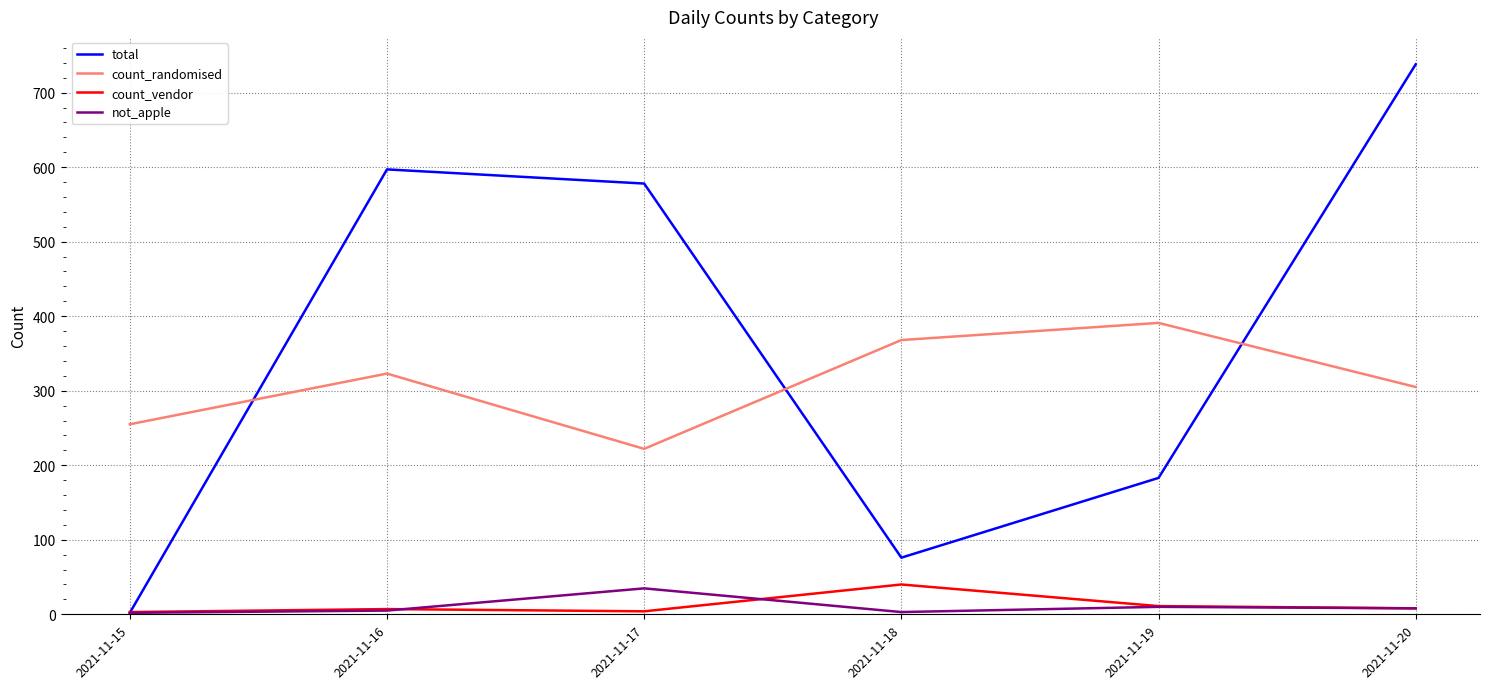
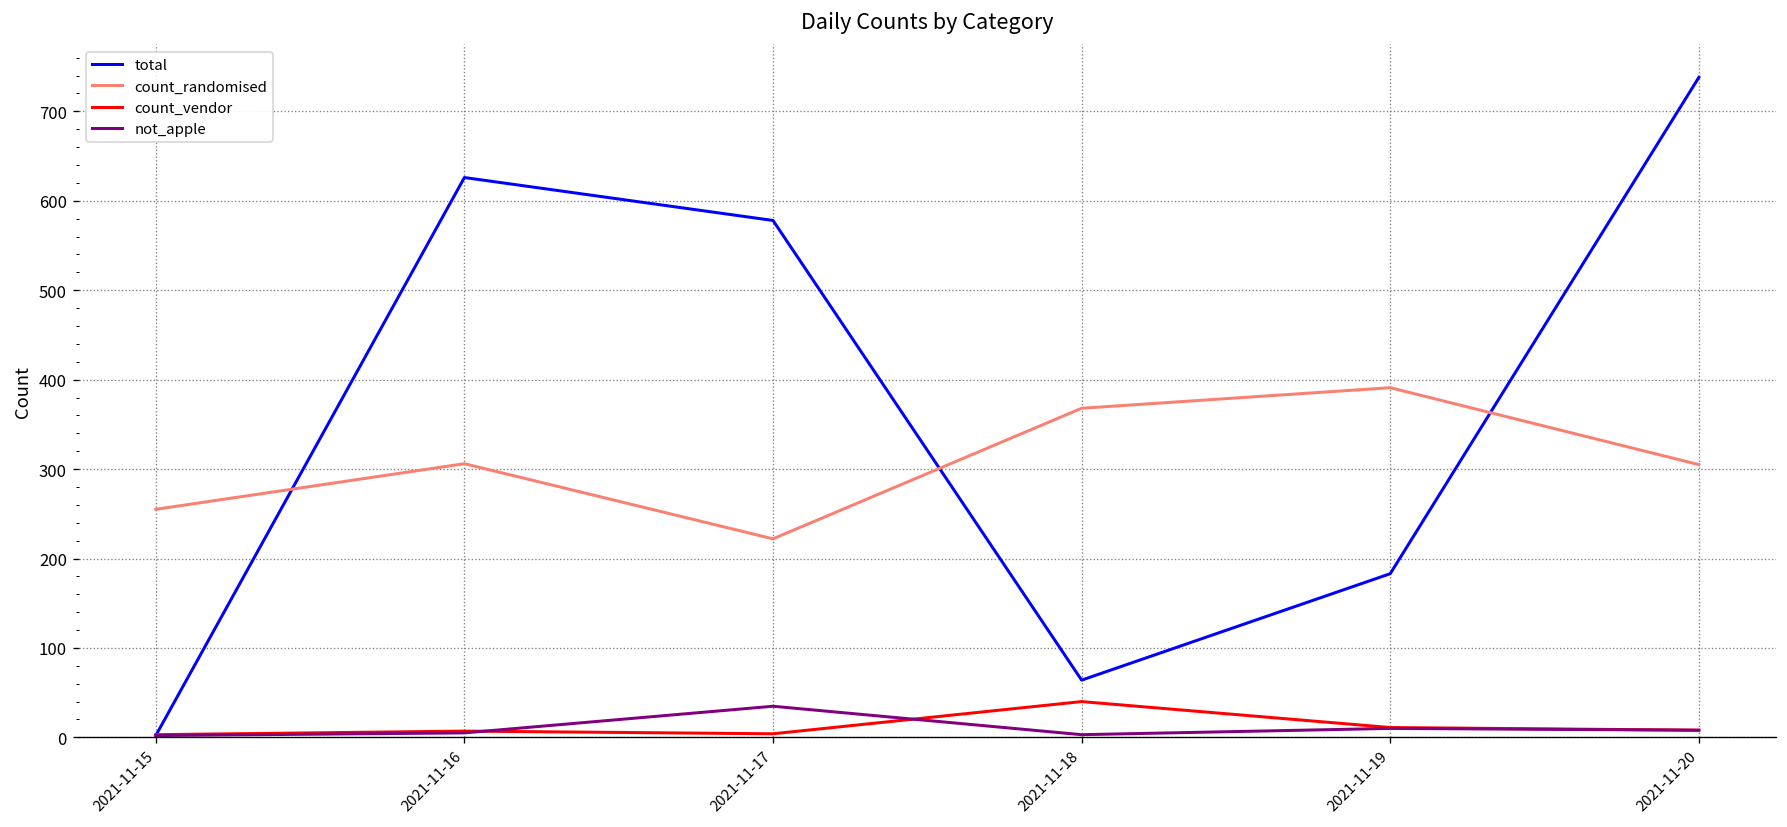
  {
    "total": {
-     "2021-11-16": 600,
+     "2021-11-16": 630,
      "2021-11-17": 580,
-     "2021-11-18": 80,
+     "2021-11-18": 60,
      "2021-11-19": 180,
      "2021-11-20": 740
    },
    "count_randomised": {
      "2021-11-15": 260,
-     "2021-11-16": 320,
+     "2021-11-16": 310,
      "2021-11-17": 220,
      "2021-11-18": 370,
      "2021-11-19": 390,
      "2021-11-20": 310
    },
    "count_vendor": {
      "2021-11-17": 0,
      "2021-11-18": 40
    },
    "not_apple": {
      "2021-11-17": 30,
      "2021-11-18": 0
    }
  }
